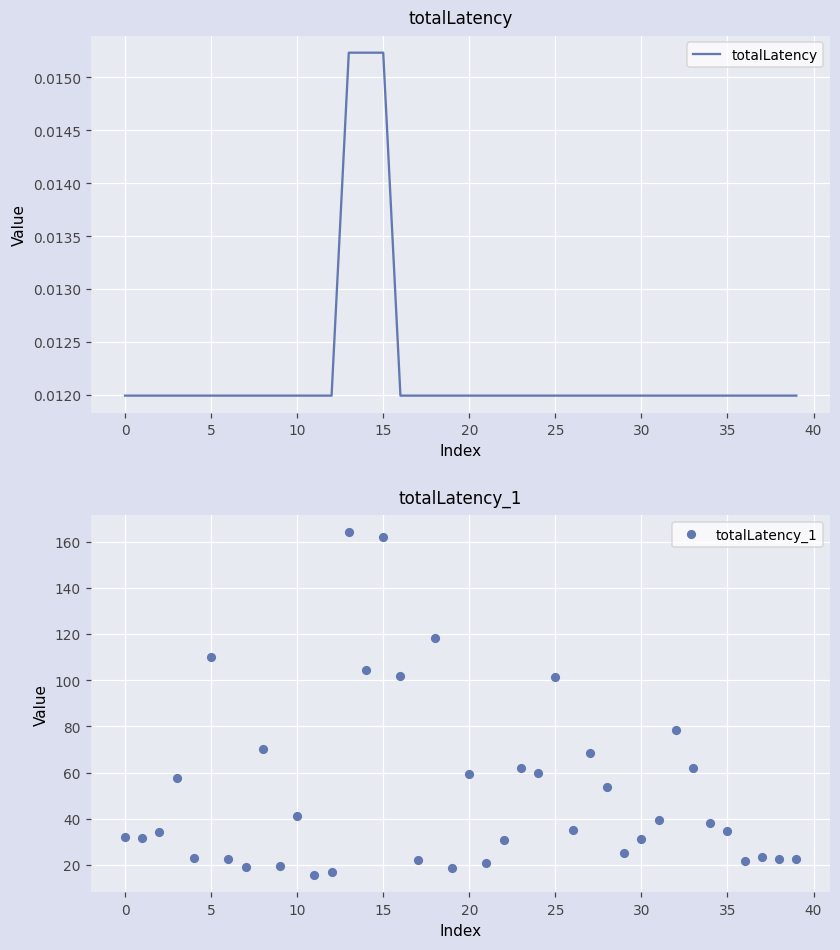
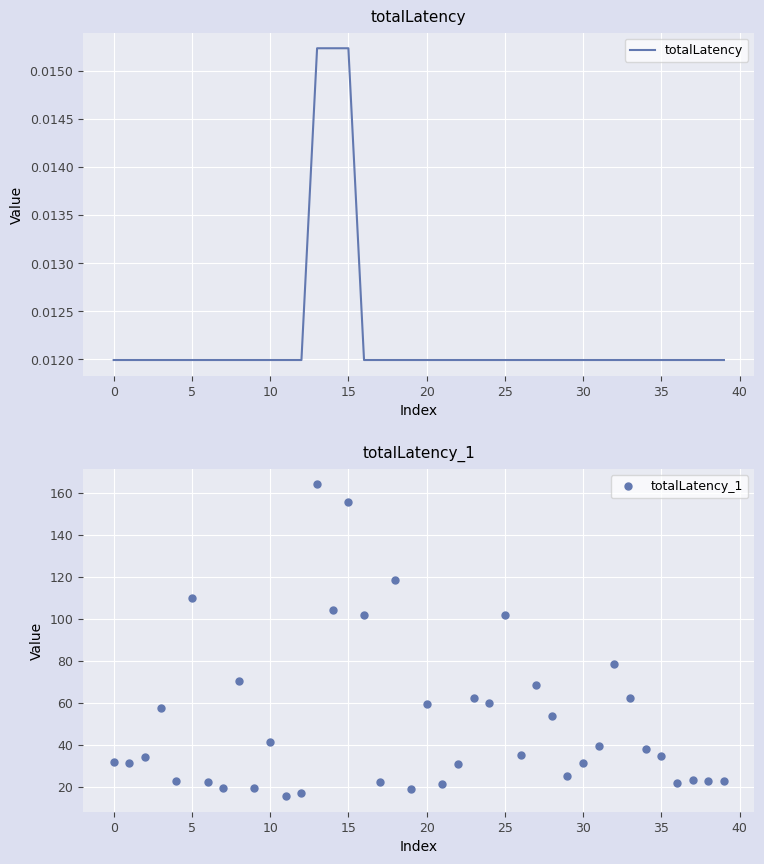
  {
    "totalLatency": {
      "0": 0.0120,
      "5": 0.0120,
      "10": 0.0120,
      "15": 0.0152,
      "20": 0.0120,
      "25": 0.0120,
      "30": 0.0120,
      "35": 0.0120
    },
    "totalLatency_1": {
      "0": 32,
      "5": 110,
      "10": 41,
-     "15": 162,
+     "15": 155,
      "20": 60,
      "25": 102,
      "30": 31,
      "35": 35
    }
  }
